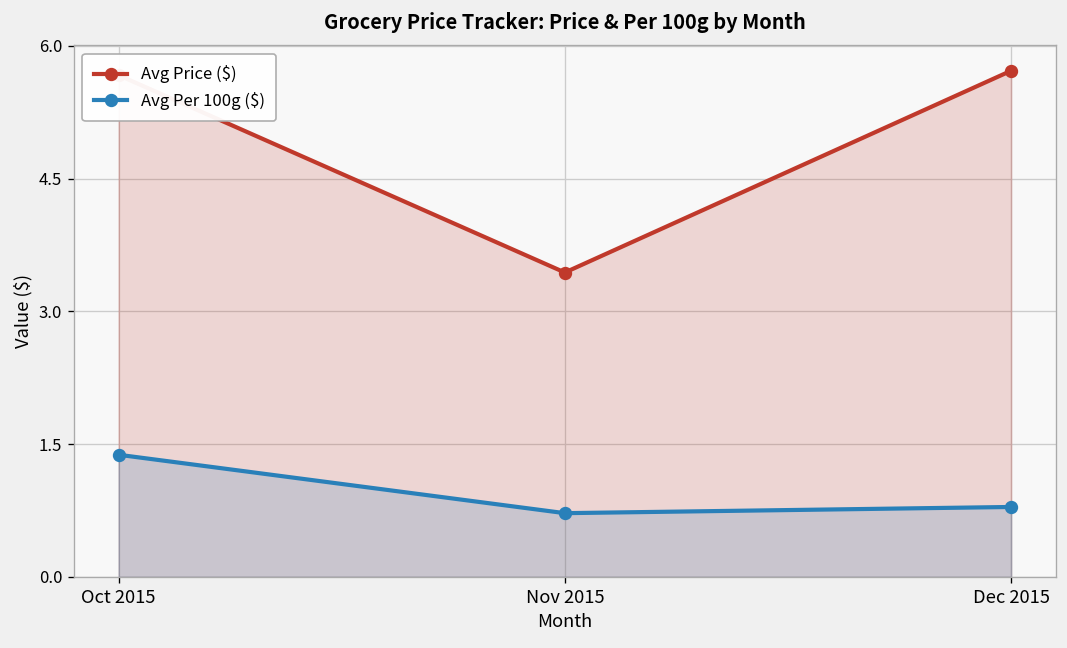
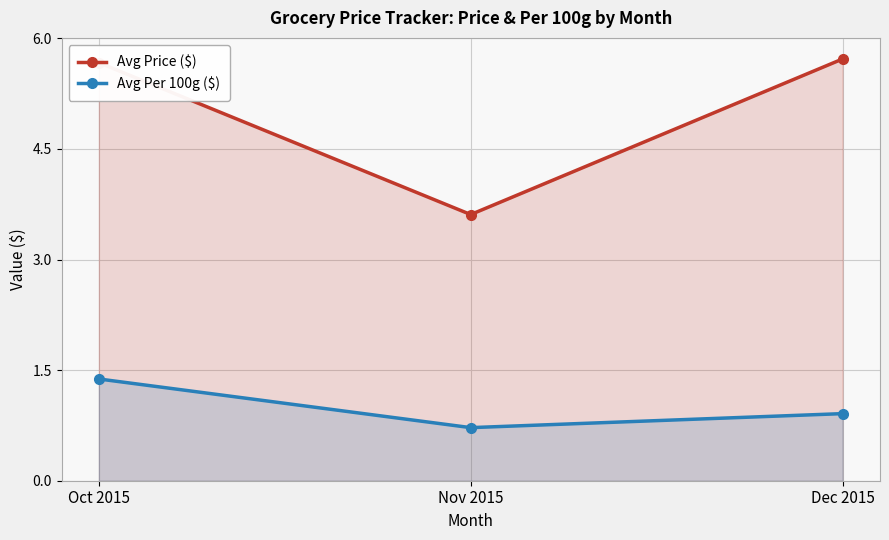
  {
    "Avg Price ($)": {
-     "Nov 2015": 3.4,
+     "Nov 2015": 3.6,
      "Dec 2015": 5.7
    },
    "Avg Per 100g ($)": {
      "Oct 2015": 1.4,
      "Nov 2015": 0.7,
-     "Dec 2015": 0.8
+     "Dec 2015": 0.9
    }
  }
